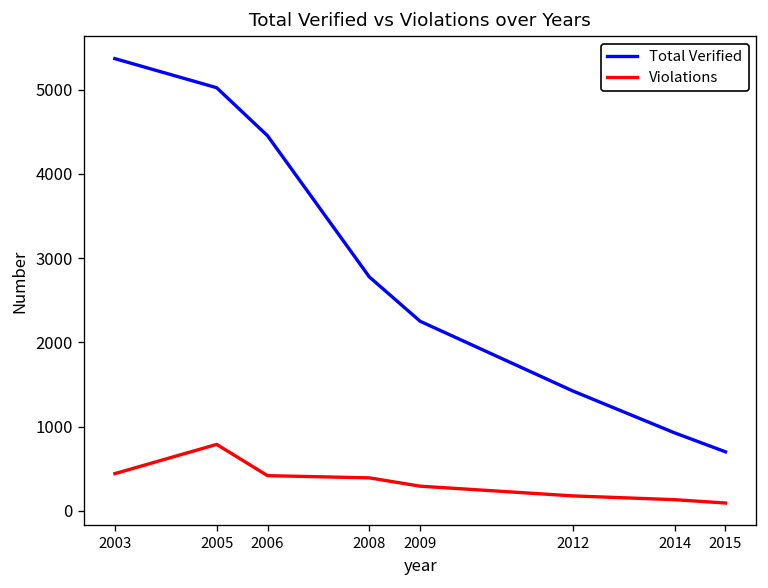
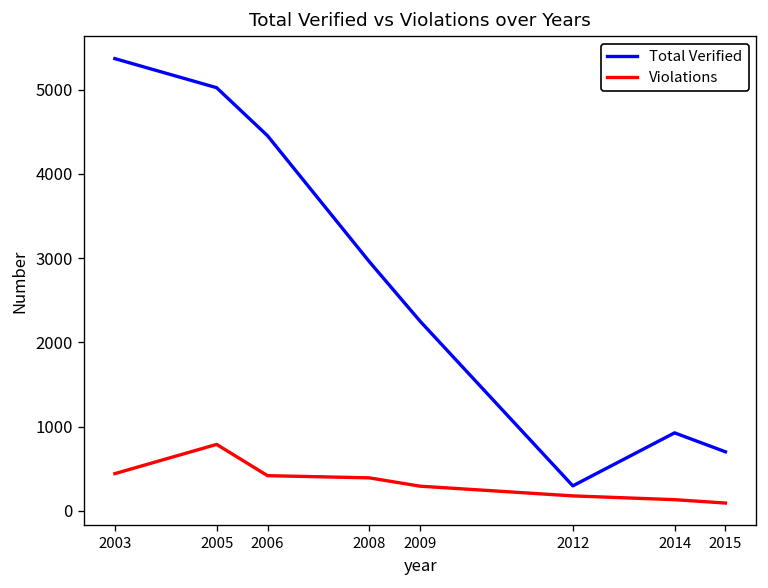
  {
    "Total Verified": {
      "2003": 5400,
      "2005": 5000,
      "2006": 4500,
-     "2008": 2800,
+     "2008": 3000,
      "2009": 2300,
-     "2012": 1400,
+     "2012": 300,
      "2014": 900,
      "2015": 700
    },
    "Violations": {
      "2003": 400,
      "2005": 800,
      "2006": 400,
      "2008": 400,
      "2009": 300,
      "2012": 200,
      "2014": 100,
      "2015": 100
    }
  }
